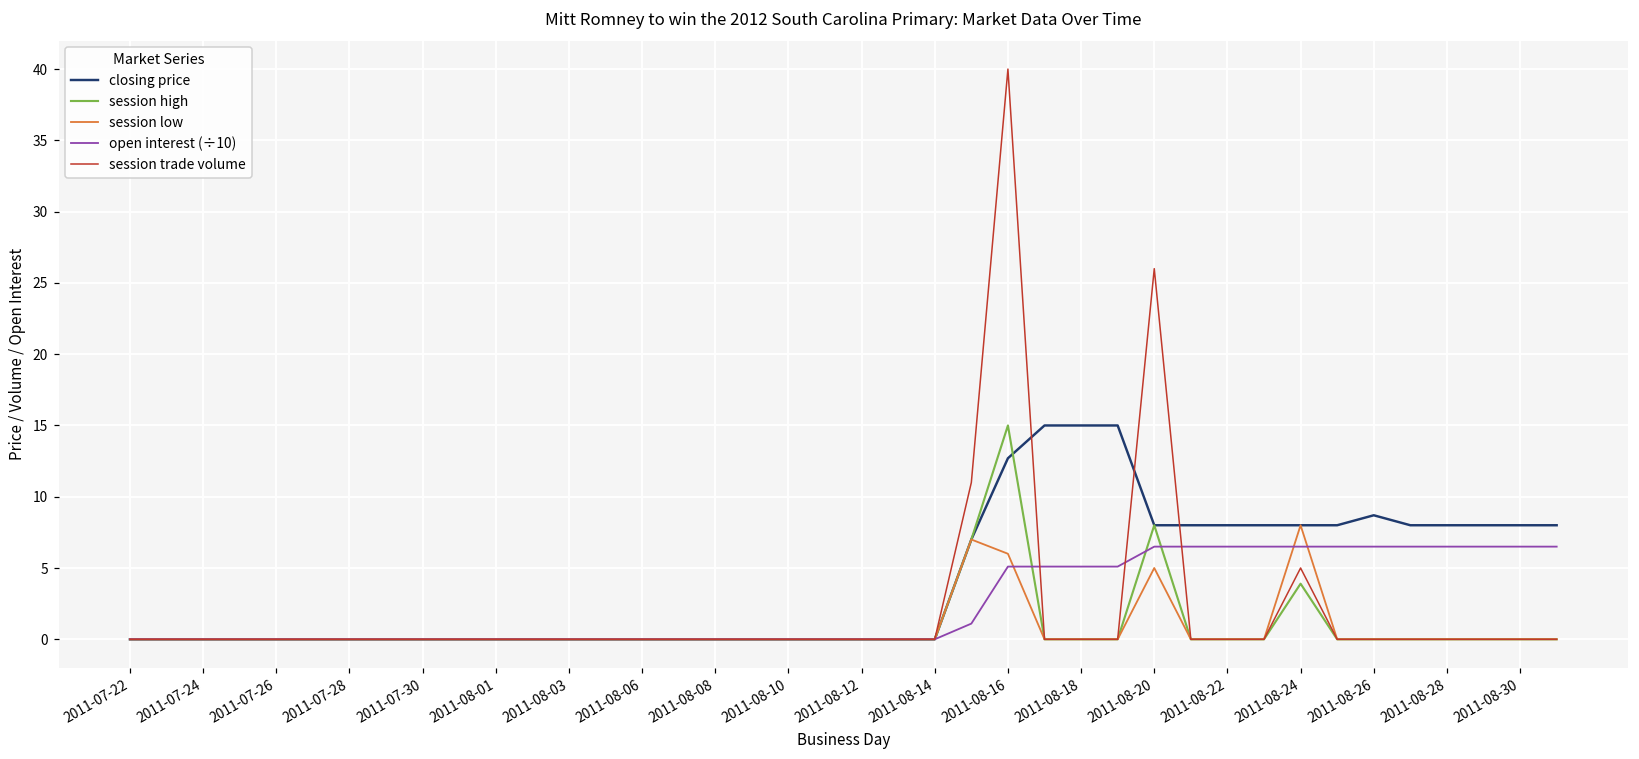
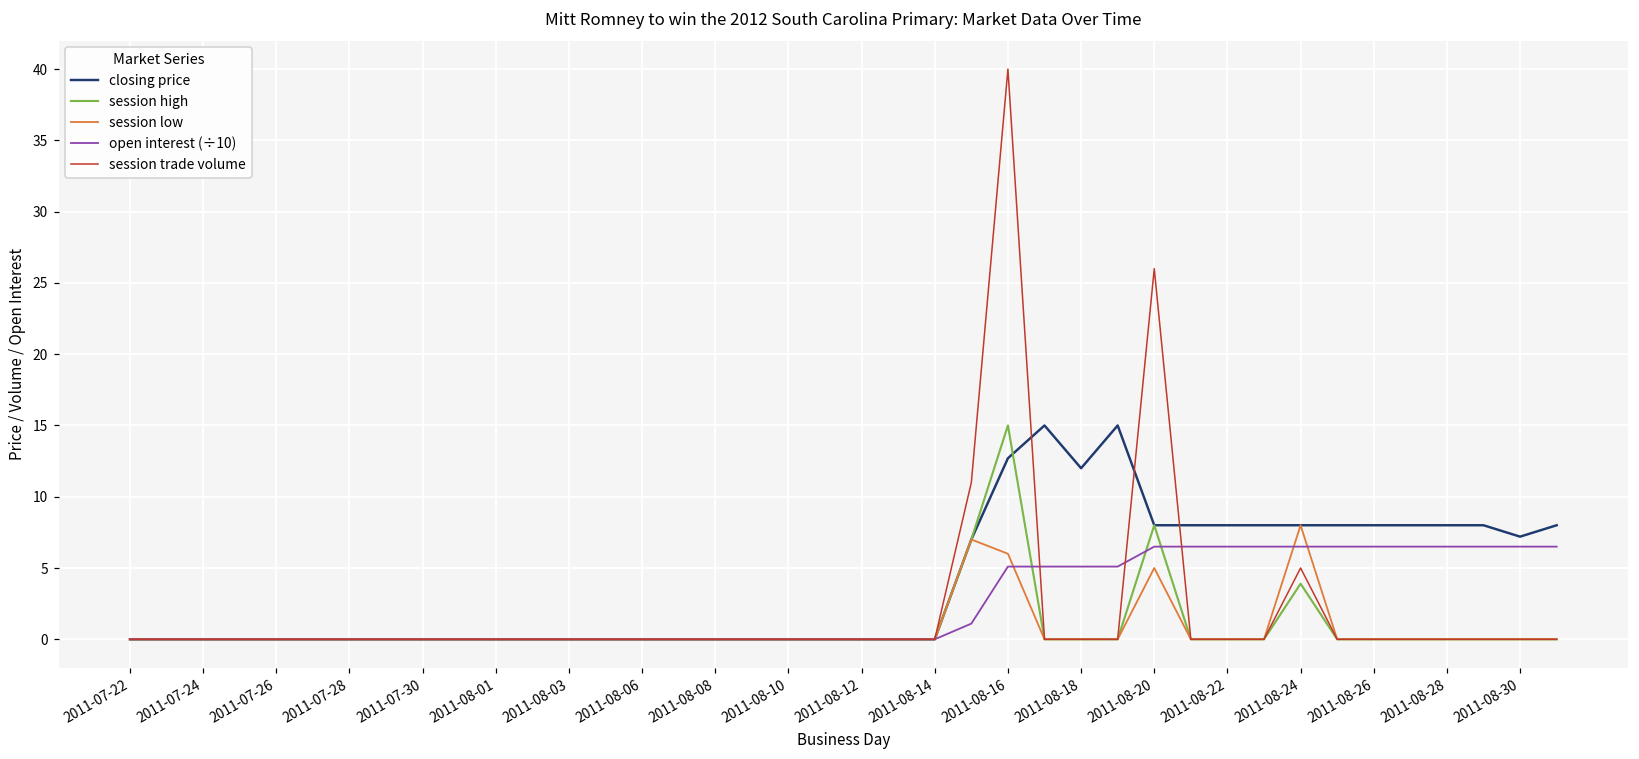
  {
    "closing price": {
      "2011-08-16": 12.7,
-     "2011-08-18": 15,
+     "2011-08-18": 12,
      "2011-08-22": 8.0,
-     "2011-08-26": 8.7,
+     "2011-08-26": 8.0,
      "2011-08-28": 8.0,
-     "2011-08-30": 8.0
+     "2011-08-30": 7.2
    },
    "session high": {
      "2011-08-16": 15.0,
      "2011-08-24": 3.9
    },
    "session low": {
      "2011-08-16": 6.0,
      "2011-08-20": 5.0
    },
    "open interest (÷10)": {
      "2011-08-16": 5.1,
      "2011-08-18": 5.1,
      "2011-08-20": 6.5,
      "2011-08-22": 6.5,
      "2011-08-24": 6.5,
      "2011-08-26": 6.5,
      "2011-08-28": 6.5,
      "2011-08-30": 6.5
    },
    "session trade volume": {
      "2011-08-16": 40.0,
      "2011-08-20": 26.0,
      "2011-08-24": 5.0
    }
  }
